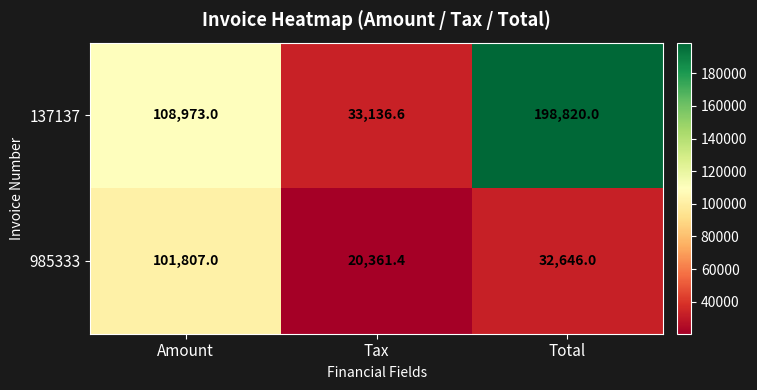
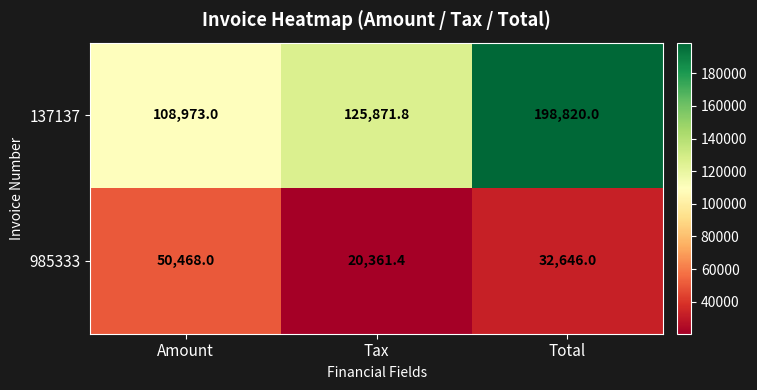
  {
    "137137": {
      "Amount": "108,973.0",
-     "Tax": "33,136.6",
+     "Tax": "125,871.8",
      "Total": "198,820.0"
    },
    "985333": {
-     "Amount": "101,807.0",
+     "Amount": "50,468.0",
      "Tax": "20,361.4",
      "Total": "32,646.0"
    }
  }
